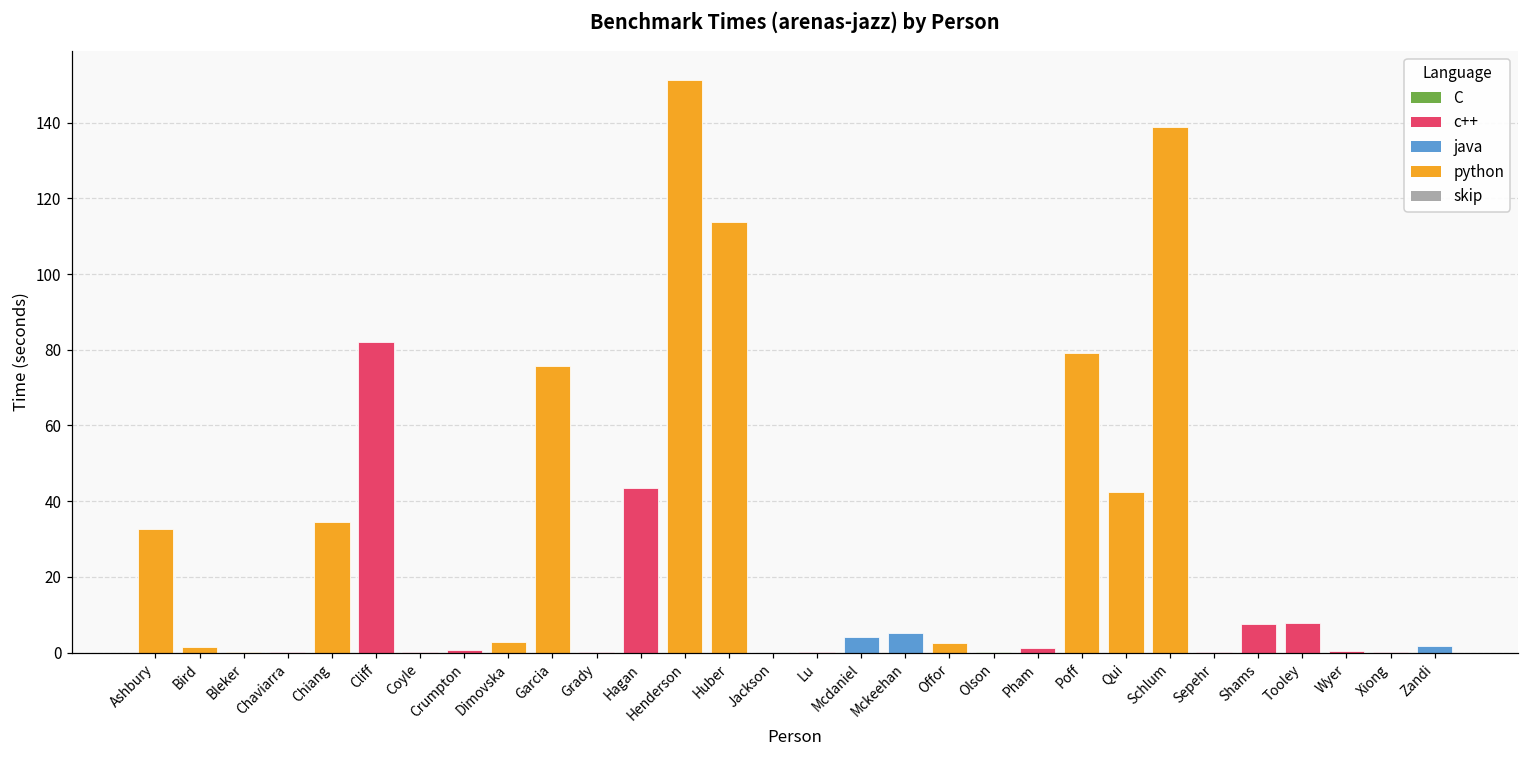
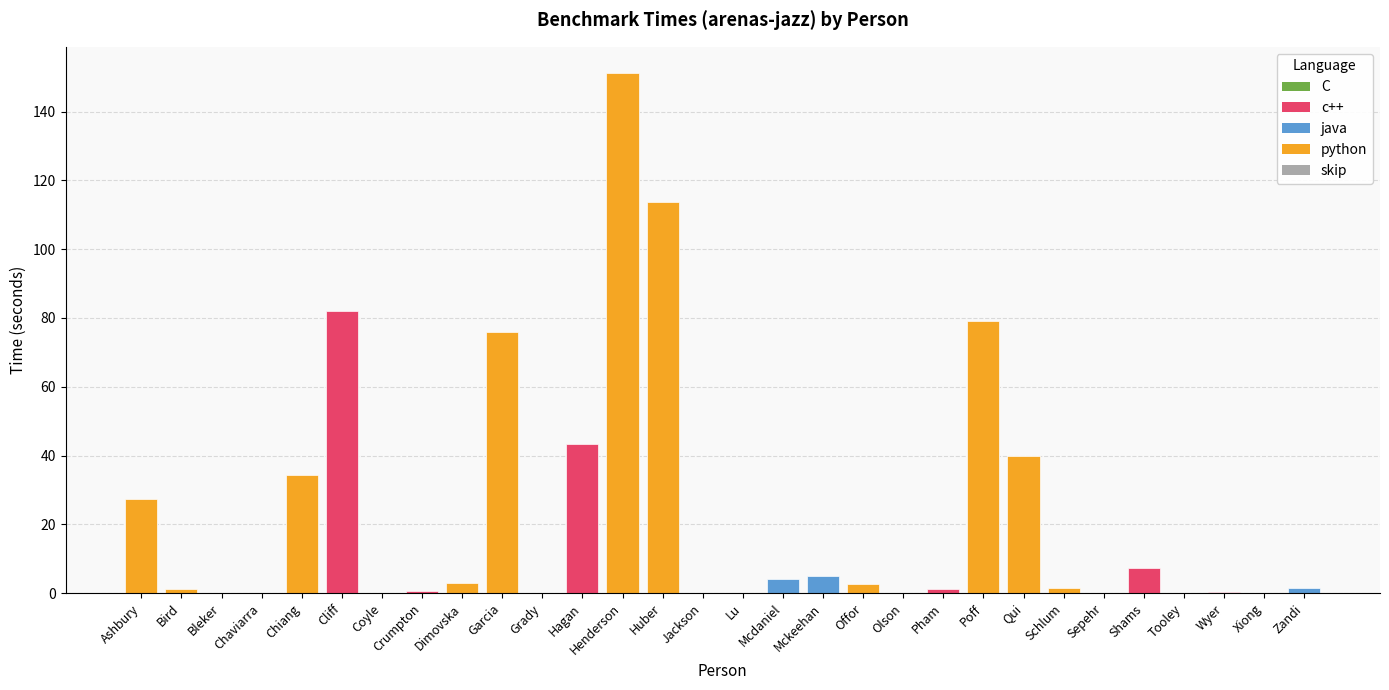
  {
-   "Ashbury": 33,
+   "Ashbury": 27,
    "Bird": 1,
    "Chiang": 34,
    "Cliff": 82,
    "Dimovska": 3,
    "Garcia": 76,
    "Hagan": 43,
    "Henderson": 151,
    "Huber": 114,
    "Mcdaniel": 4,
    "Mckeehan": 5,
    "Offor": 3,
    "Pham": 1,
    "Poff": 79,
-   "Qui": 42,
-   "Schlum": 139,
+   "Qui": 40,
+   "Schlum": 1,
    "Shams": 7,
-   "Tooley": 8,
+   "Tooley": 0,
    "Zandi": 2
  }
